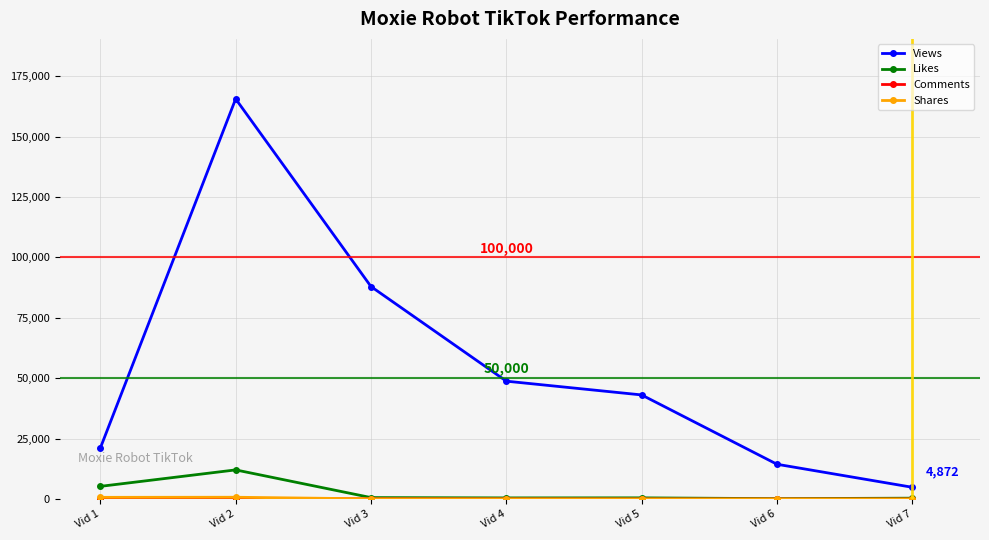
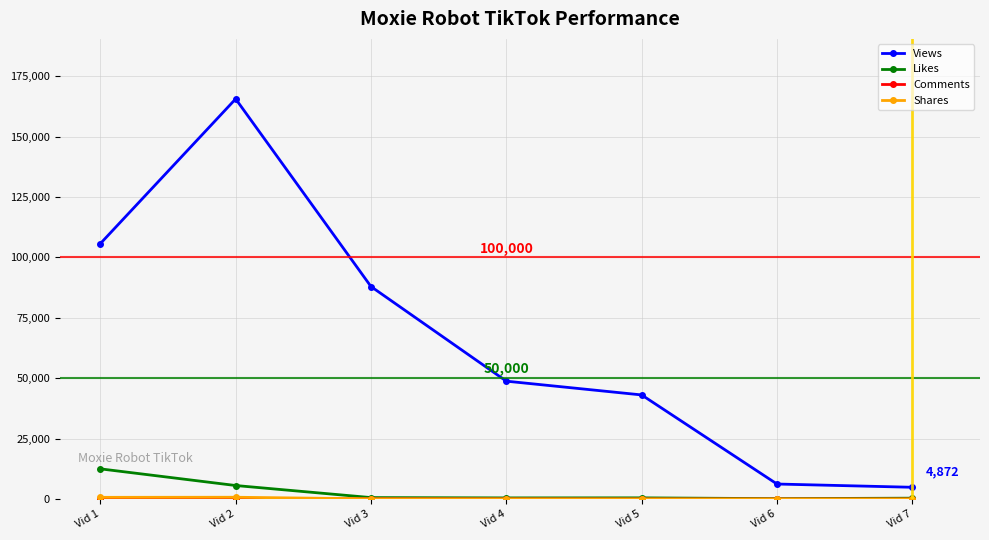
  {
    "Views": {
-     "Vid 1": "21,000",
+     "Vid 1": "106,000",
      "Vid 2": "166,000",
      "Vid 3": "88,000",
      "Vid 5": "43,000",
-     "Vid 6": "14,000"
+     "Vid 6": "6,000"
    },
    "Likes": {
-     "Vid 1": "5,000",
-     "Vid 2": "12,000"
+     "Vid 1": "12,000",
+     "Vid 2": "6,000"
    }
  }
